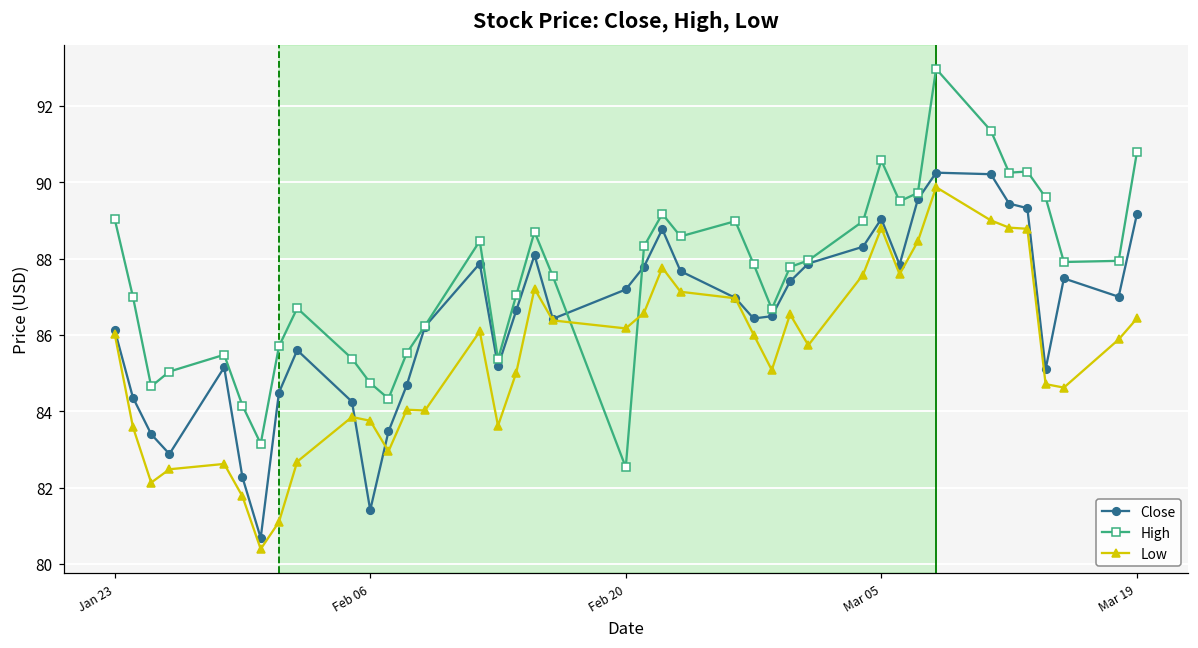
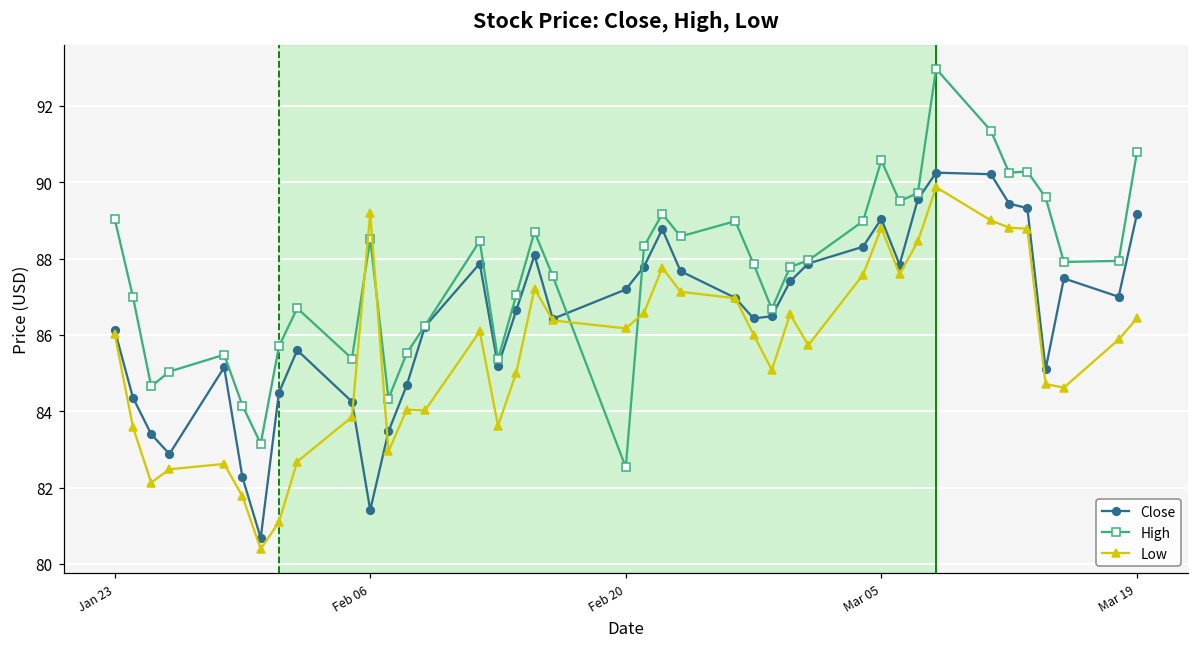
  {
    "Close": {
      "Jan 23": 86.1,
      "Feb 06": 81.4,
      "Feb 20": 87.2,
      "Mar 05": 89.0,
      "Mar 19": 89.2
    },
    "High": {
      "Jan 23": 89.0,
-     "Feb 06": 84.7,
+     "Feb 06": 88.5,
      "Feb 20": 82.5,
      "Mar 05": 90.6,
      "Mar 19": 90.8
    },
    "Low": {
      "Jan 23": 86.0,
-     "Feb 06": 83.8,
+     "Feb 06": 89.2,
      "Feb 20": 86.2,
      "Mar 05": 88.8,
      "Mar 19": 86.4
    }
  }
